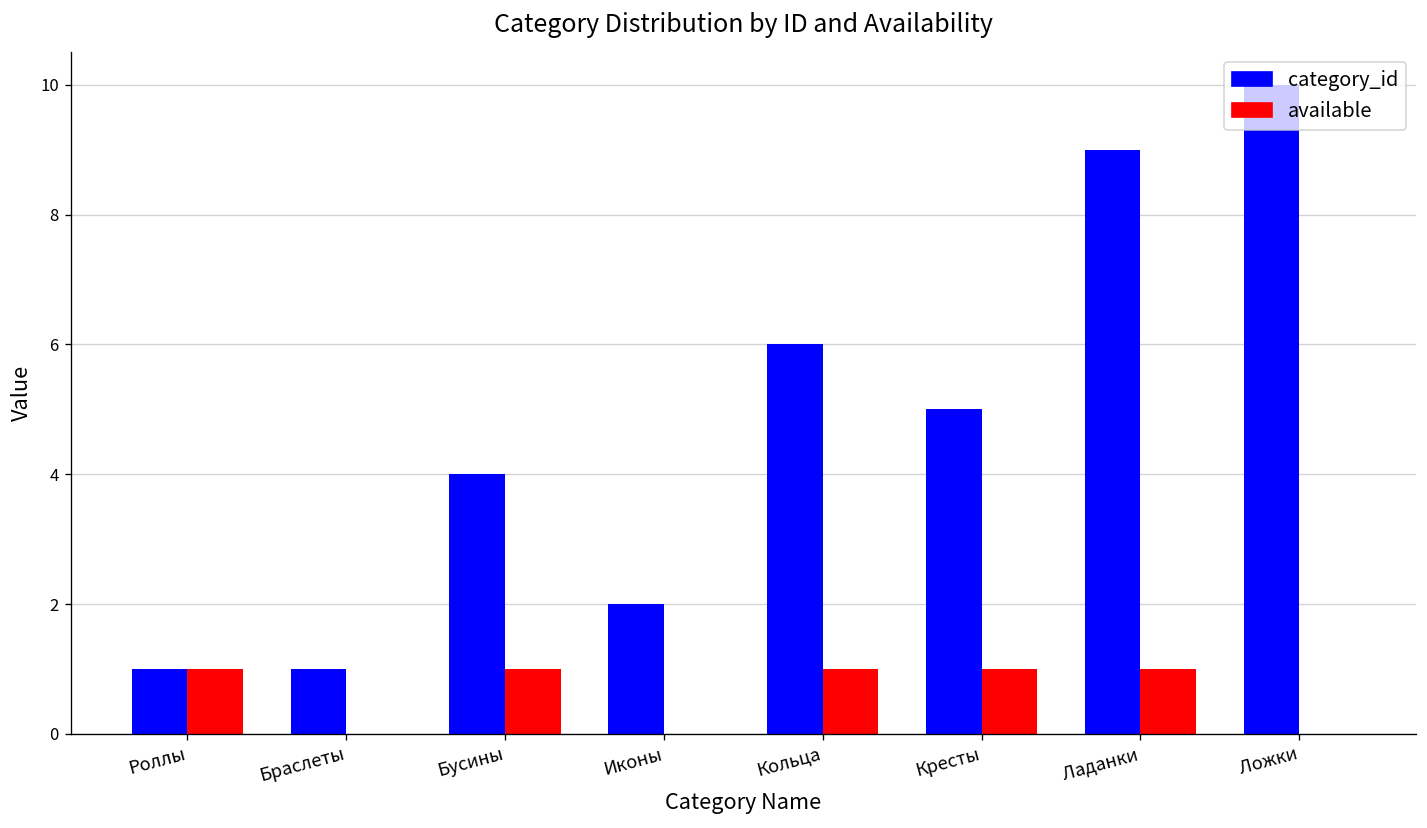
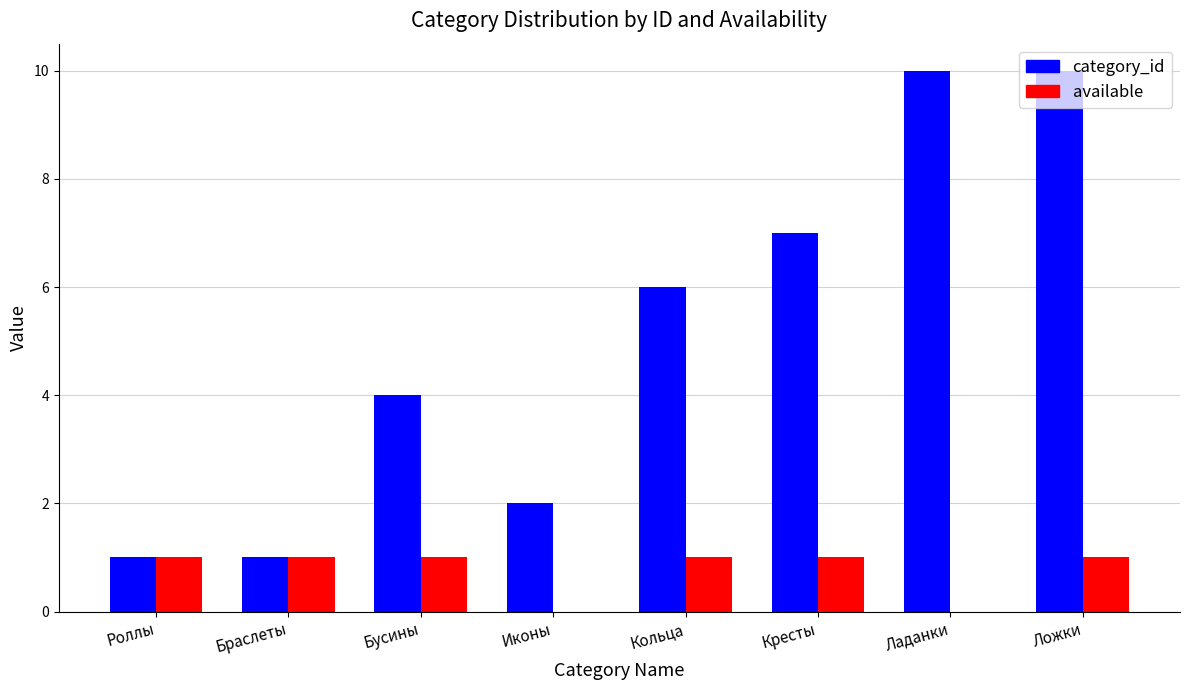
  {
    "category_id": {
      "Роллы": 1,
      "Браслеты": 1,
      "Бусины": 4,
      "Иконы": 2,
      "Кольца": 6,
-     "Кресты": 5,
-     "Ладанки": 9
+     "Кресты": 7,
+     "Ладанки": 10
    },
    "available": {
      "Роллы": 1,
-     "Браслеты": 0,
+     "Браслеты": 1,
      "Бусины": 1,
      "Иконы": 0,
      "Кольца": 1,
      "Кресты": 1,
-     "Ладанки": 1,
-     "Ложки": 0
+     "Ладанки": 0,
+     "Ложки": 1
    }
  }
